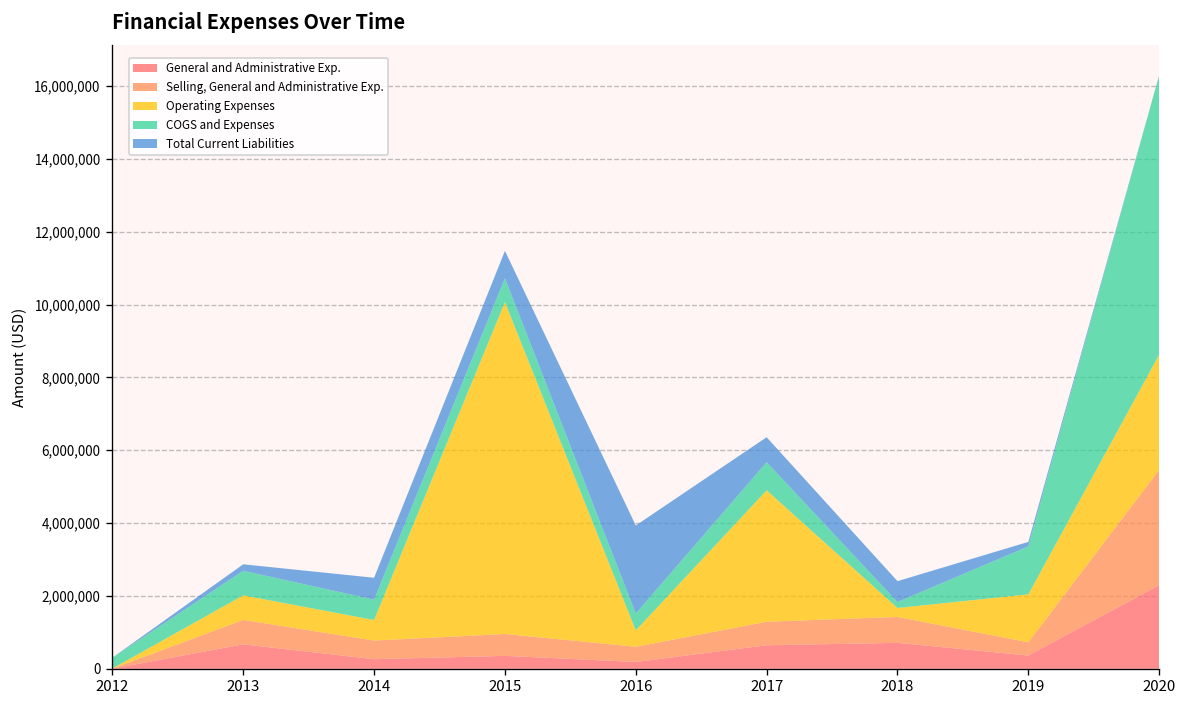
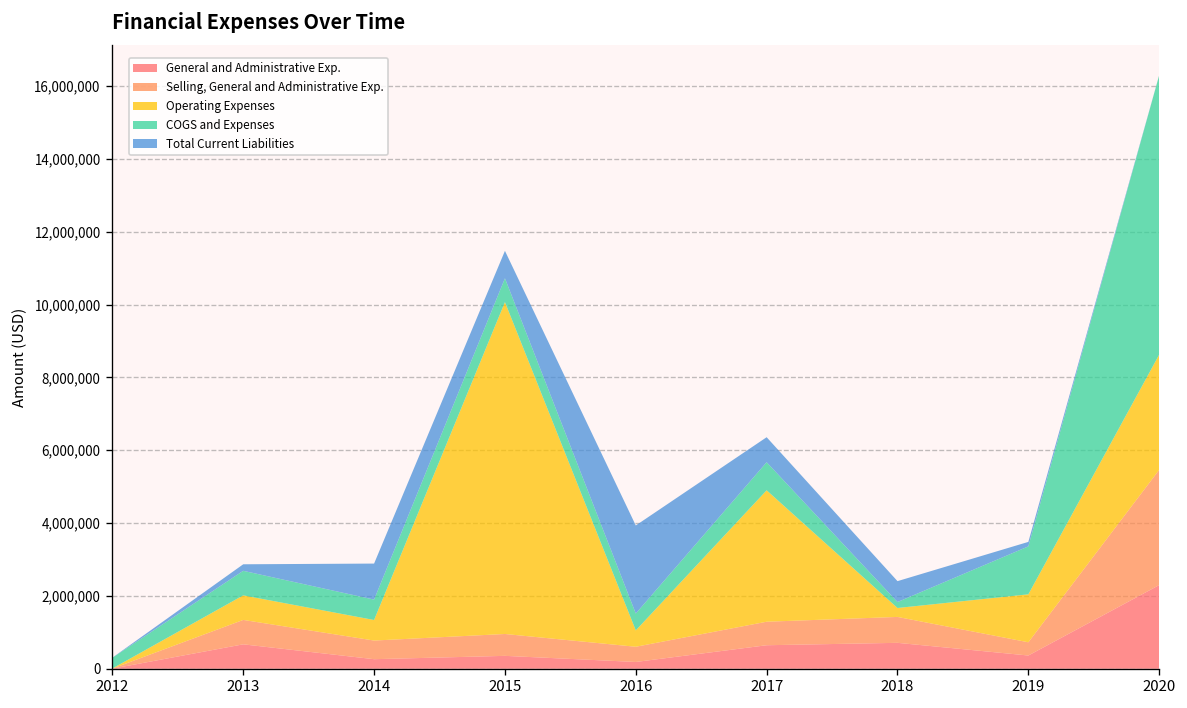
  {
    "Operating Expenses": {
      "2013": "700,000",
      "2014": "600,000",
      "2015": "9,100,000",
      "2016": "400,000",
      "2017": "3,600,000",
      "2018": "200,000",
      "2019": "1,300,000",
      "2020": "3,200,000"
    },
    "COGS and Expenses": {
      "2013": "700,000",
      "2014": "600,000",
      "2015": "700,000",
      "2016": "500,000",
      "2017": "800,000",
      "2018": "200,000",
      "2019": "1,300,000"
    },
    "Total Current Liabilities": {
      "2013": "200,000",
-     "2014": "600,000",
+     "2014": "1,000,000",
      "2015": "800,000",
      "2016": "2,400,000",
      "2017": "700,000",
      "2018": "600,000",
      "2019": "100,000"
    }
  }
